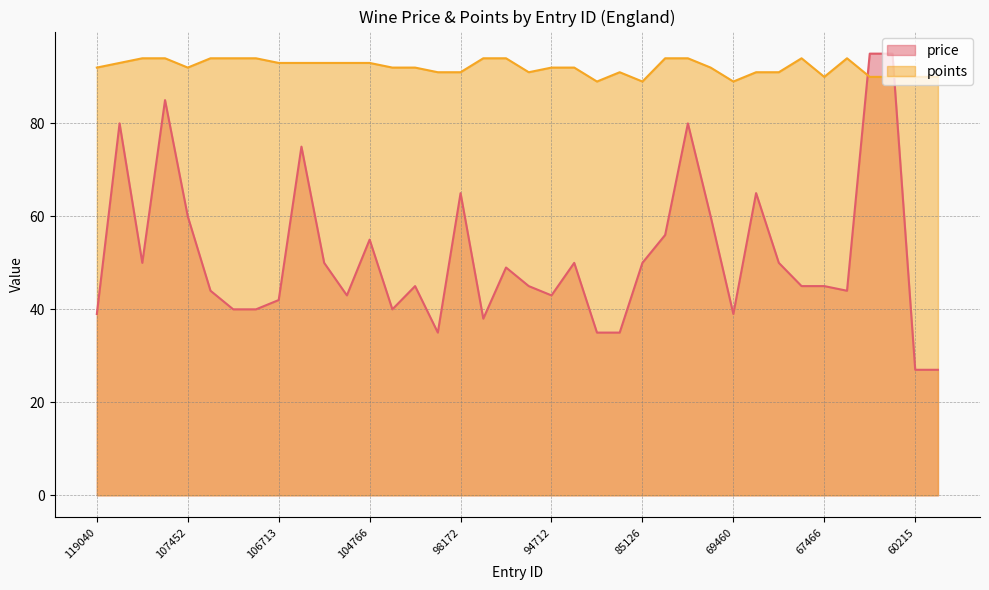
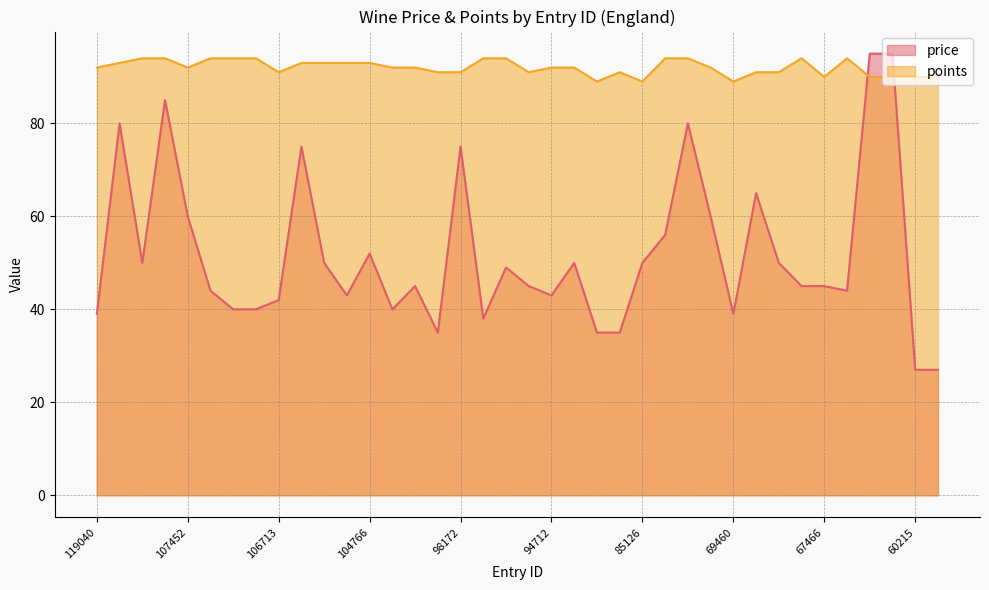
  {
    "price": {
      "119040": 39,
      "107452": 60,
      "106713": 42,
-     "104766": 55,
-     "98172": 65,
+     "104766": 52,
+     "98172": 75,
      "94712": 43,
      "85126": 50,
      "69460": 39,
      "67466": 45,
      "60215": 27
    },
    "points": {
      "119040": 92,
      "107452": 92,
-     "106713": 93,
+     "106713": 91,
      "104766": 93,
      "98172": 91,
      "94712": 92,
      "85126": 89,
      "69460": 89,
      "67466": 90
    }
  }
